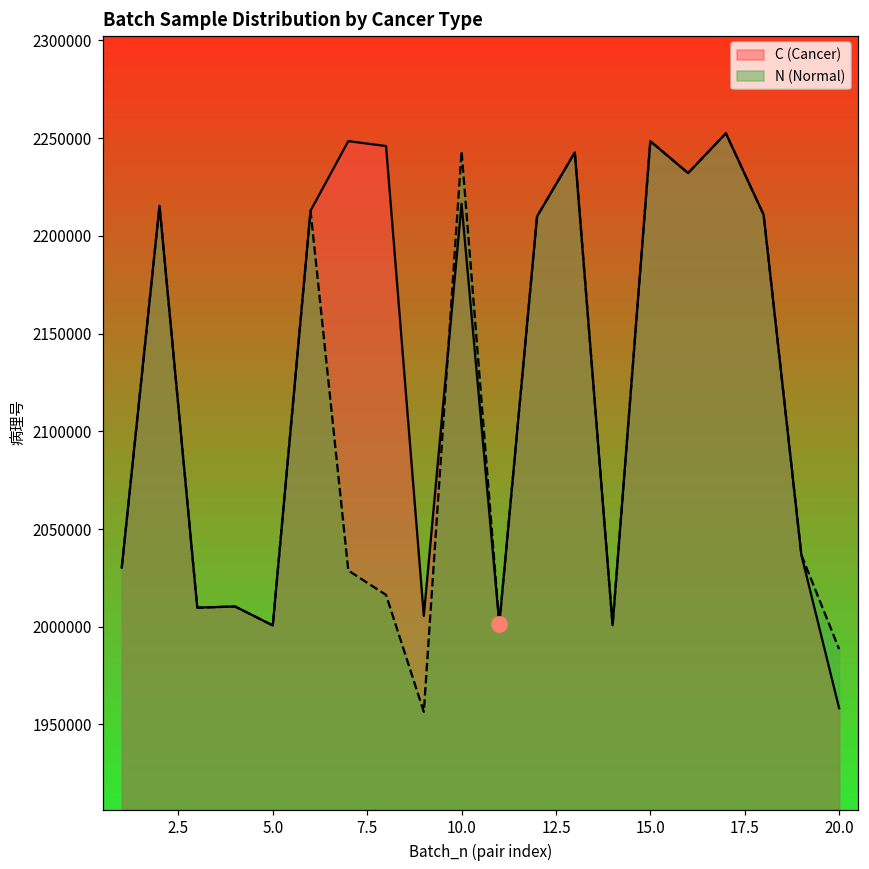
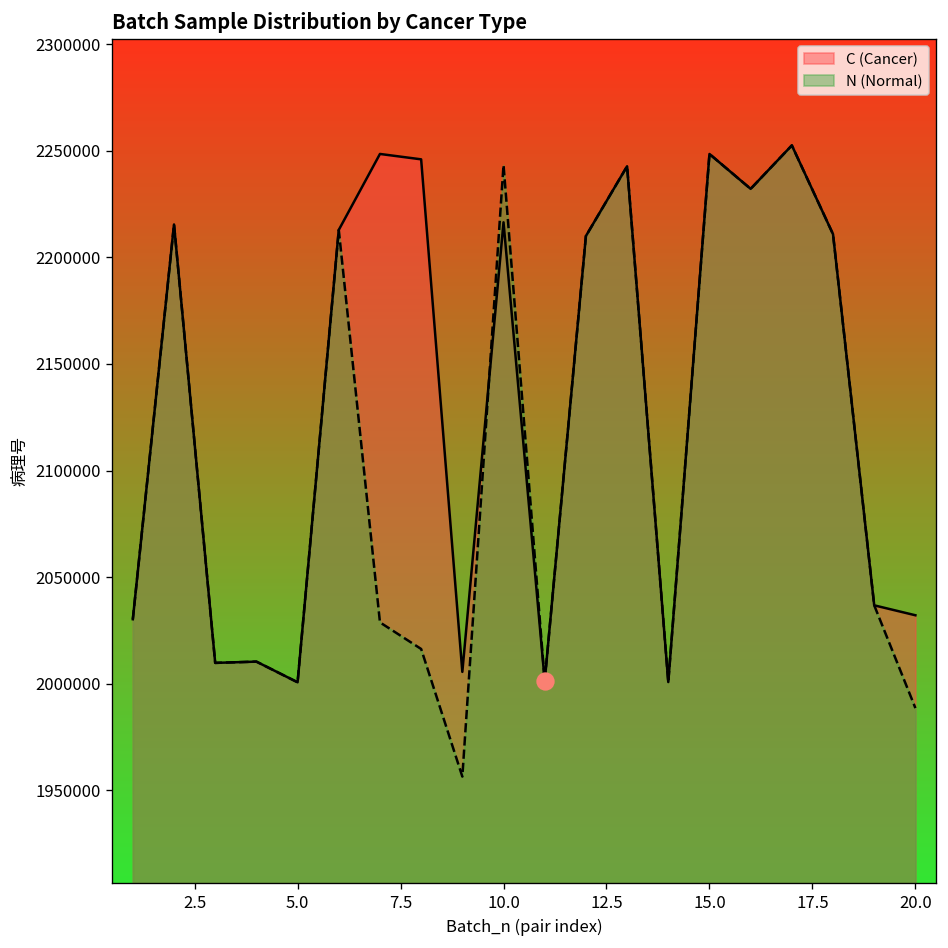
  {
    "C (Cancer)": {
      "10.0": 2216000,
-     "20.0": 1958000
+     "20.0": 2032000
    },
    "N (Normal)": {
      "10.0": 2243000,
      "20.0": 1989000
    }
  }
